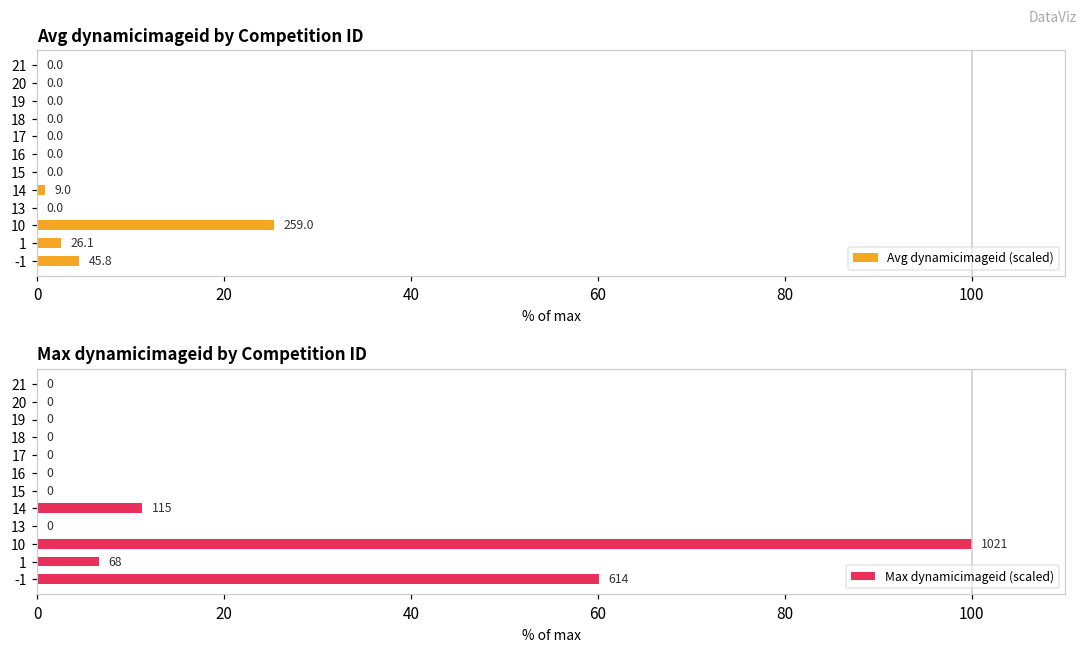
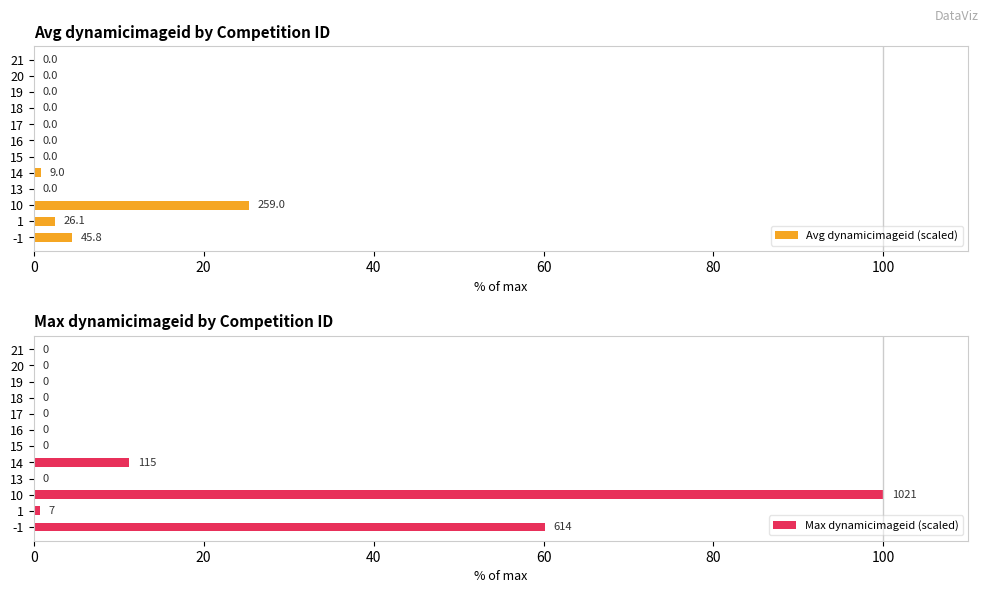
  {
    "Avg dynamicimageid by Competition ID": {
      "21": 0.0,
      "20": 0.0,
      "19": 0.0,
      "18": 0.0,
      "17": 0.0,
      "16": 0.0,
      "15": 0.0,
      "13": 0.0
    },
    "Max dynamicimageid by Competition ID": {
      "21": 0,
      "20": 0,
      "19": 0,
      "18": 0,
      "17": 0,
      "16": 0,
      "15": 0,
      "13": 0,
-     "1": 68
+     "1": 7
    }
  }
